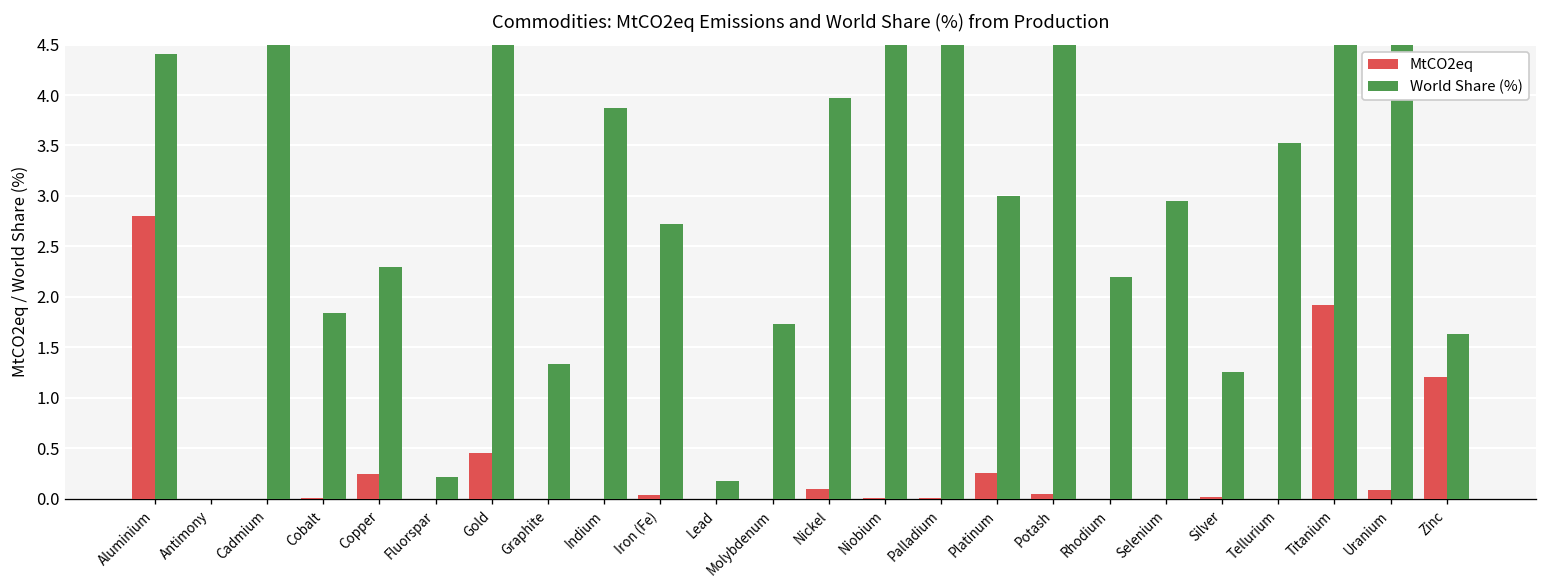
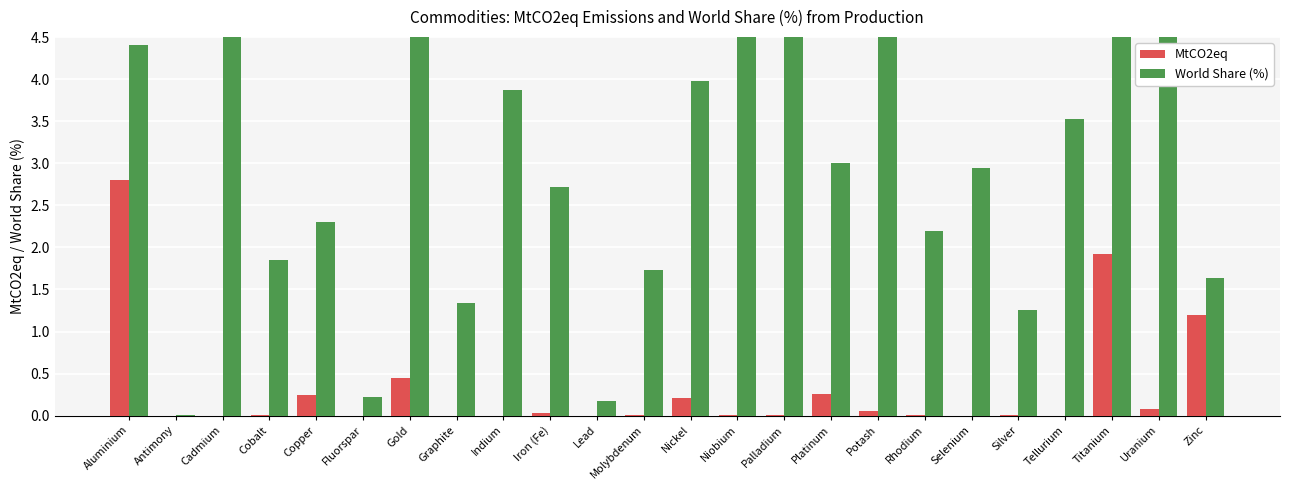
  {
    "MtCO2eq": {
      "Aluminium": 2.8,
      "Copper": 0.2,
      "Gold": 0.5,
      "Iron (Fe)": 0.0,
-     "Nickel": 0.1,
+     "Nickel": 0.2,
      "Platinum": 0.3,
      "Potash": 0.1,
      "Titanium": 1.9,
      "Uranium": 0.1,
      "Zinc": 1.2
    },
    "World Share (%)": {
      "Aluminium": 4.4,
      "Cobalt": 1.8,
      "Copper": 2.3,
      "Fluorspar": 0.2,
      "Graphite": 1.3,
      "Indium": 3.9,
      "Iron (Fe)": 2.7,
      "Lead": 0.2,
      "Molybdenum": 1.7,
      "Nickel": 4.0,
      "Platinum": 3.0,
      "Rhodium": 2.2,
      "Selenium": 2.9,
      "Silver": 1.3,
      "Tellurium": 3.5,
      "Zinc": 1.6
    }
  }
